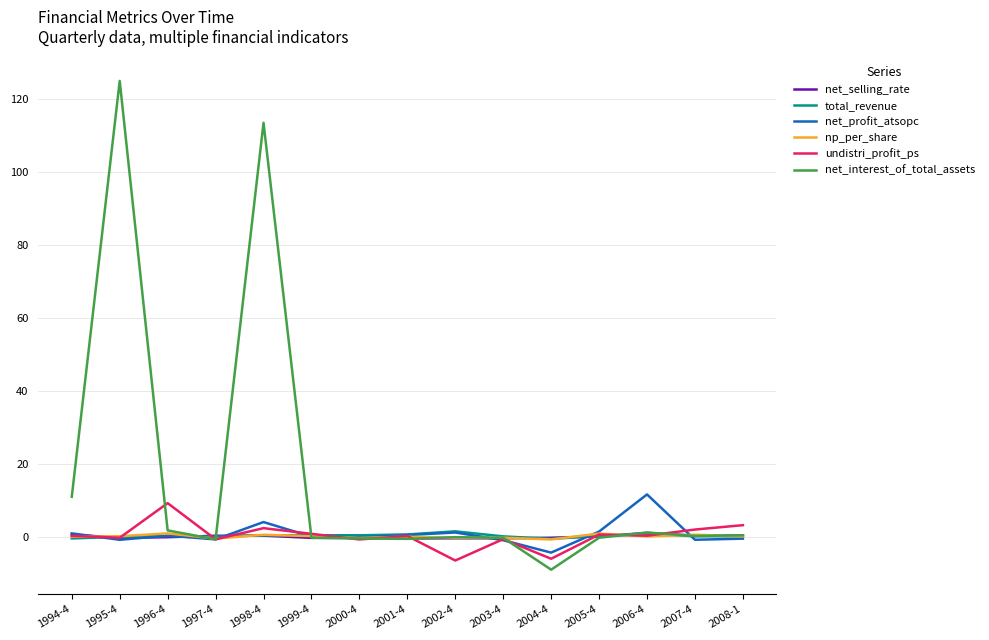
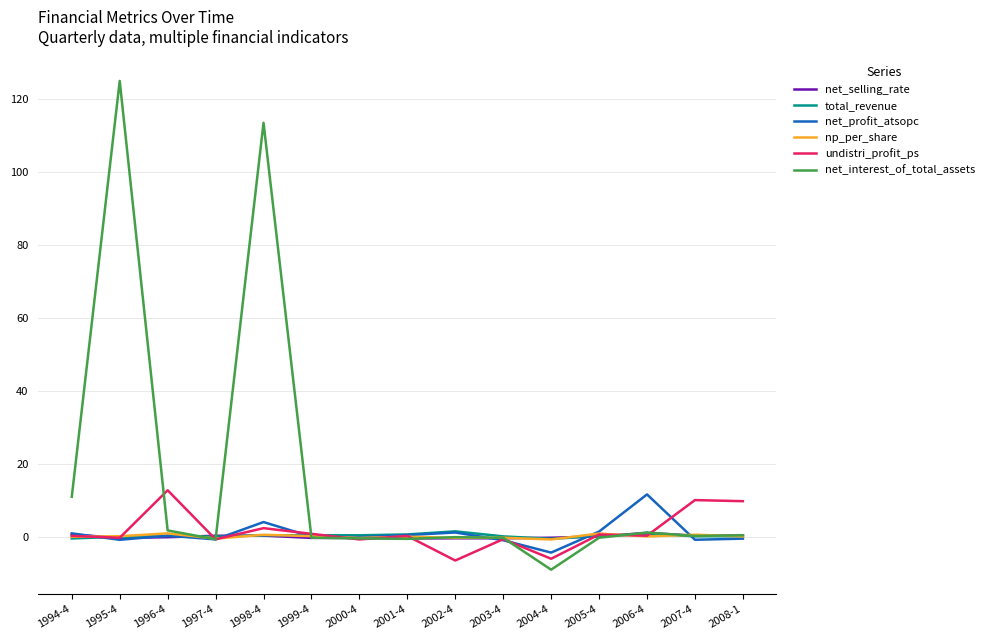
  {
    "net_profit_atsopc": {
      "1998-4": 4,
      "2004-4": -4,
      "2006-4": 12,
      "2007-4": -1
    },
    "undistri_profit_ps": {
-     "1996-4": 9,
+     "1996-4": 13,
      "1998-4": 2,
      "2002-4": -6,
      "2004-4": -6,
-     "2007-4": 2,
-     "2008-1": 3
+     "2007-4": 10,
+     "2008-1": 10
    },
    "net_interest_of_total_assets": {
      "1994-4": 11,
      "1995-4": 125,
      "1996-4": 2,
      "1998-4": 113,
      "2004-4": -9
    }
  }
